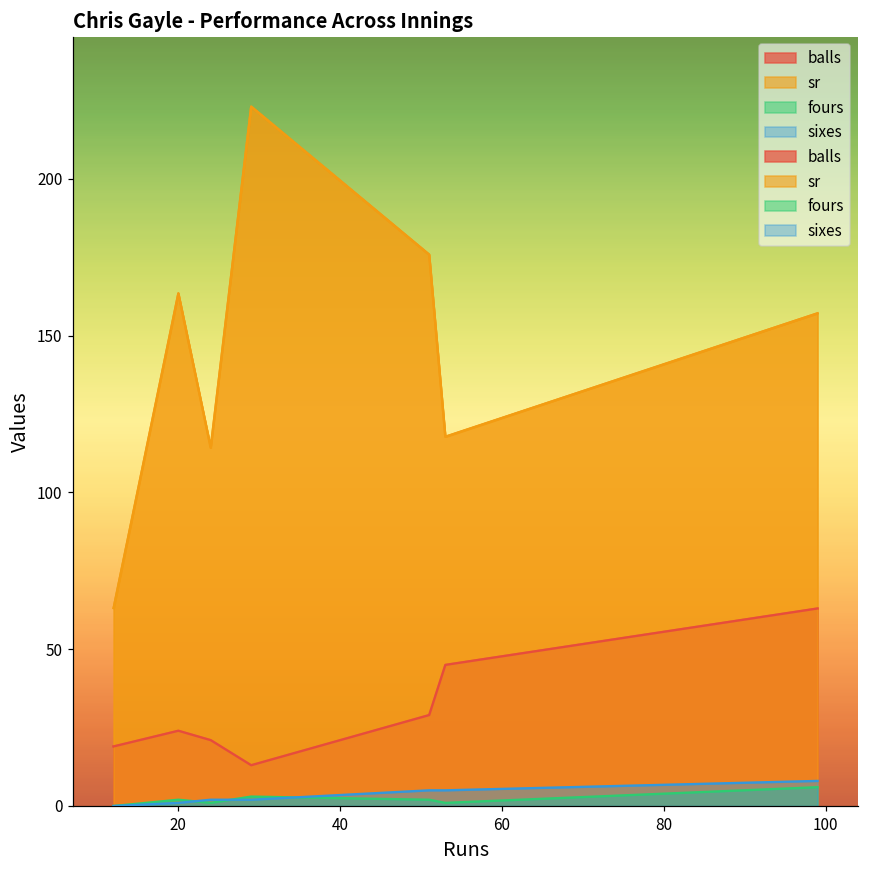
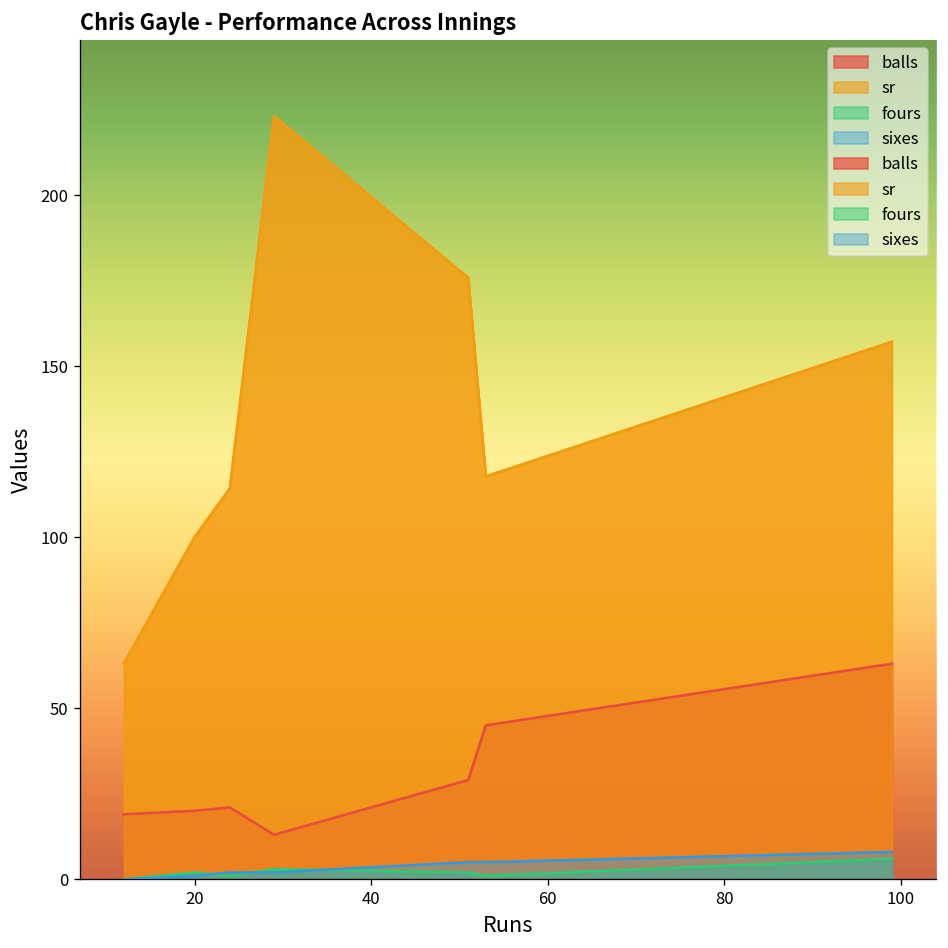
  {
    "balls": {
-     "20": 24
+     "20": 20
    },
    "sr": {
-     "20": 164
+     "20": 100
    },
    "fours": {
      "20": 2
    },
    "sixes": {
      "20": 1
    }
  }
